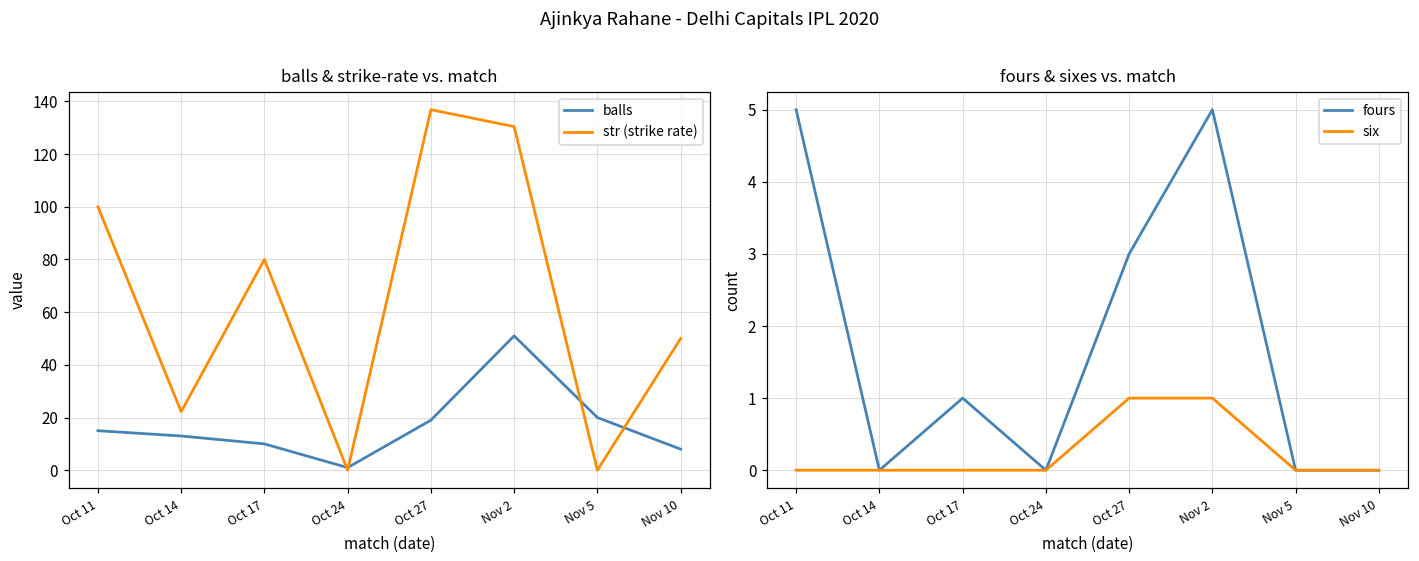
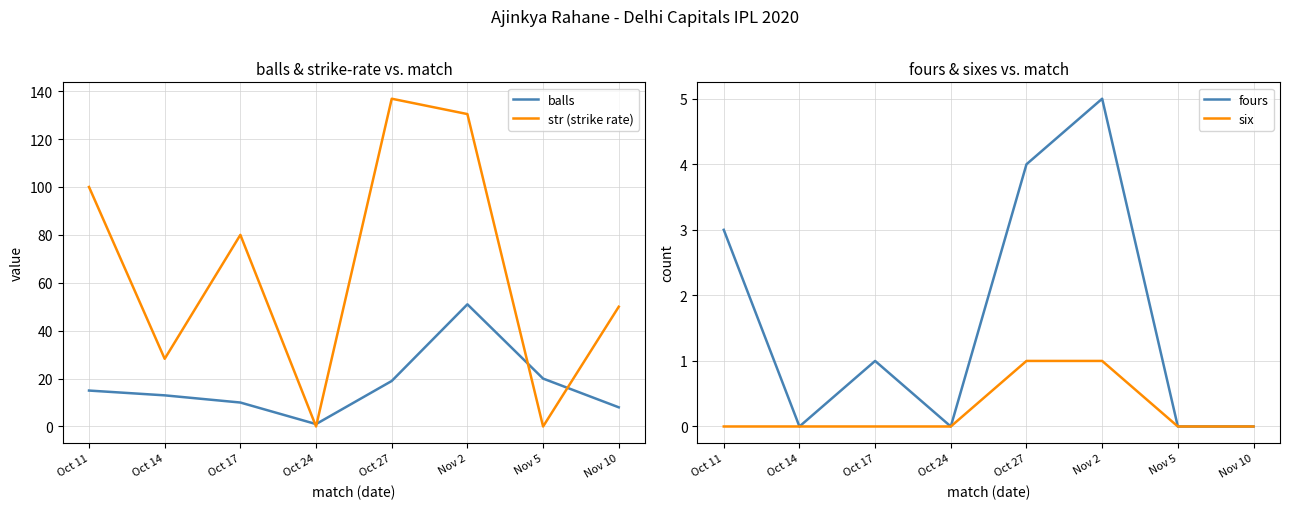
  {
    "balls & strike-rate vs. match": {
      "balls": {
        "Oct 11": 15,
        "Oct 14": 13,
        "Oct 17": 10,
        "Oct 27": 19,
        "Nov 2": 51,
        "Nov 5": 20,
        "Nov 10": 8
      },
      "str (strike rate)": {
        "Oct 11": 100,
-       "Oct 14": 22,
+       "Oct 14": 28,
        "Oct 17": 80,
        "Oct 27": 137,
        "Nov 2": 130,
        "Nov 5": 0,
        "Nov 10": 50
      }
    },
    "fours & sixes vs. match": {
      "fours": {
-       "Oct 11": 5,
+       "Oct 11": 3,
        "Oct 17": 1,
-       "Oct 27": 3,
+       "Oct 27": 4,
        "Nov 2": 5
      },
      "six": {
        "Oct 11": 0,
        "Oct 17": 0,
        "Oct 27": 1,
        "Nov 2": 1
      }
    }
  }
